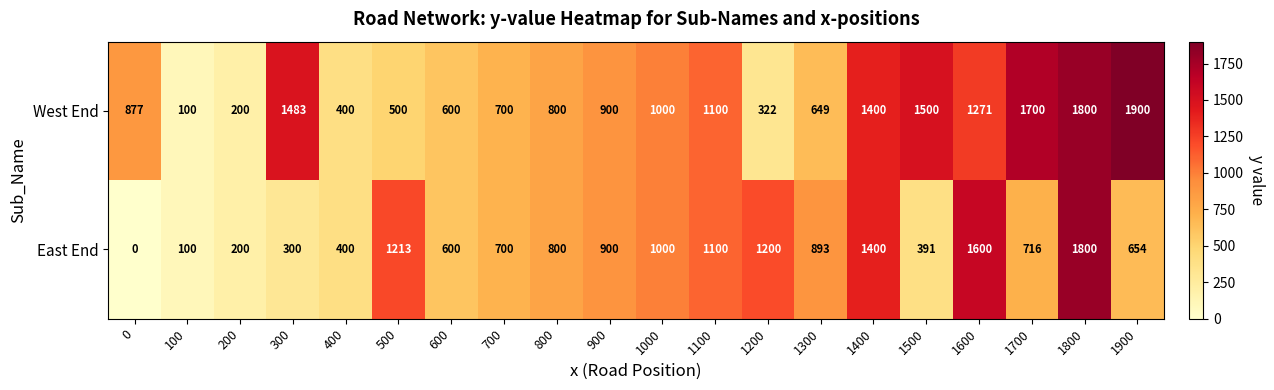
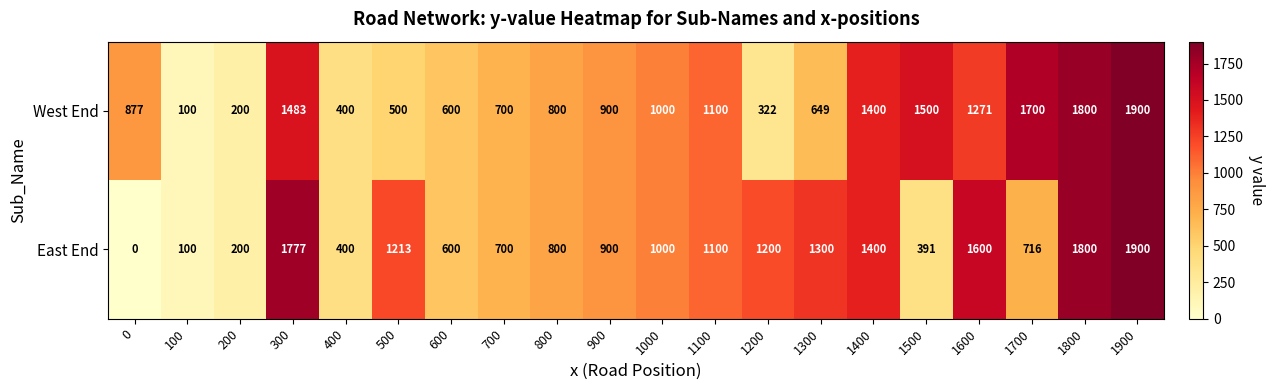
  {
    "West End": {
      "0": 877,
      "100": 100,
      "200": 200,
      "300": 1483,
      "400": 400,
      "500": 500,
      "600": 600,
      "700": 700,
      "800": 800,
      "900": 900,
      "1000": 1000,
      "1100": 1100,
      "1200": 322,
      "1300": 649,
      "1400": 1400,
      "1500": 1500,
      "1600": 1271,
      "1700": 1700,
      "1800": 1800,
      "1900": 1900
    },
    "East End": {
      "0": 0,
      "100": 100,
      "200": 200,
-     "300": 300,
+     "300": 1777,
      "400": 400,
      "500": 1213,
      "600": 600,
      "700": 700,
      "800": 800,
      "900": 900,
      "1000": 1000,
      "1100": 1100,
      "1200": 1200,
-     "1300": 893,
+     "1300": 1300,
      "1400": 1400,
      "1500": 391,
      "1600": 1600,
      "1700": 716,
      "1800": 1800,
-     "1900": 654
+     "1900": 1900
    }
  }
